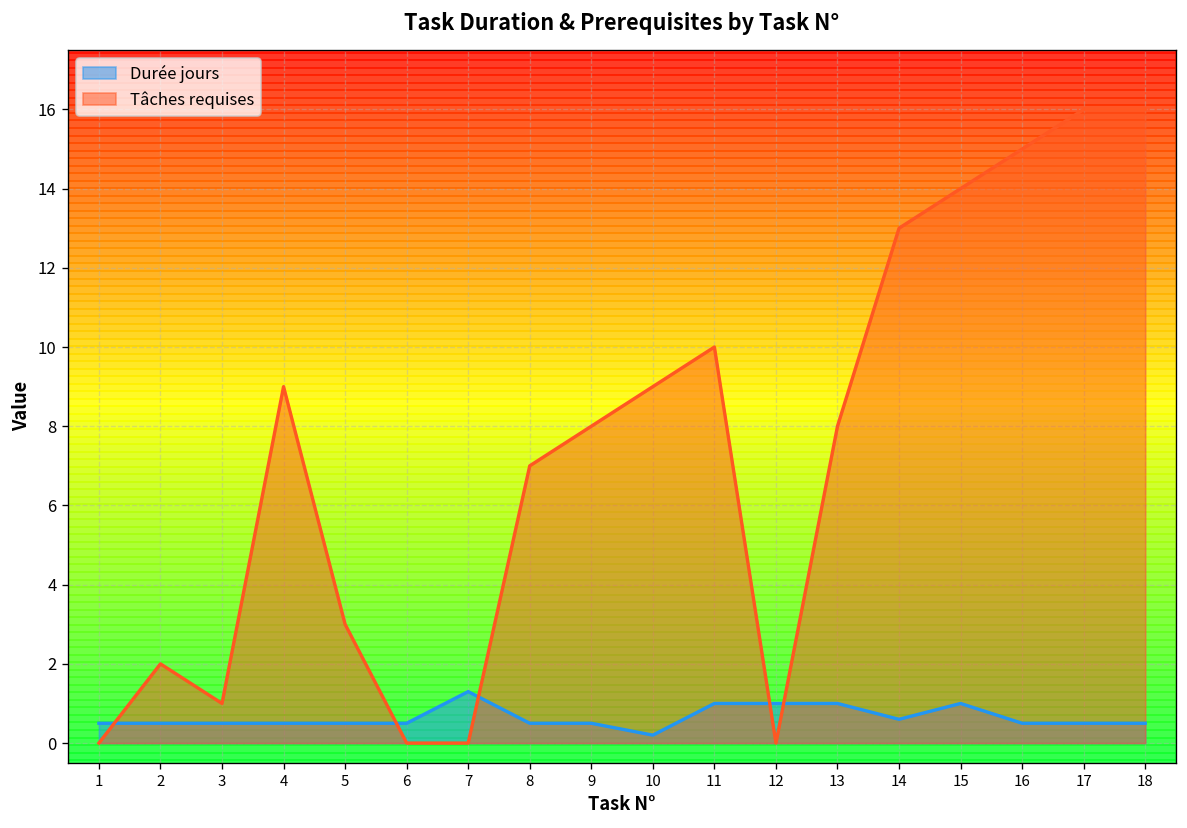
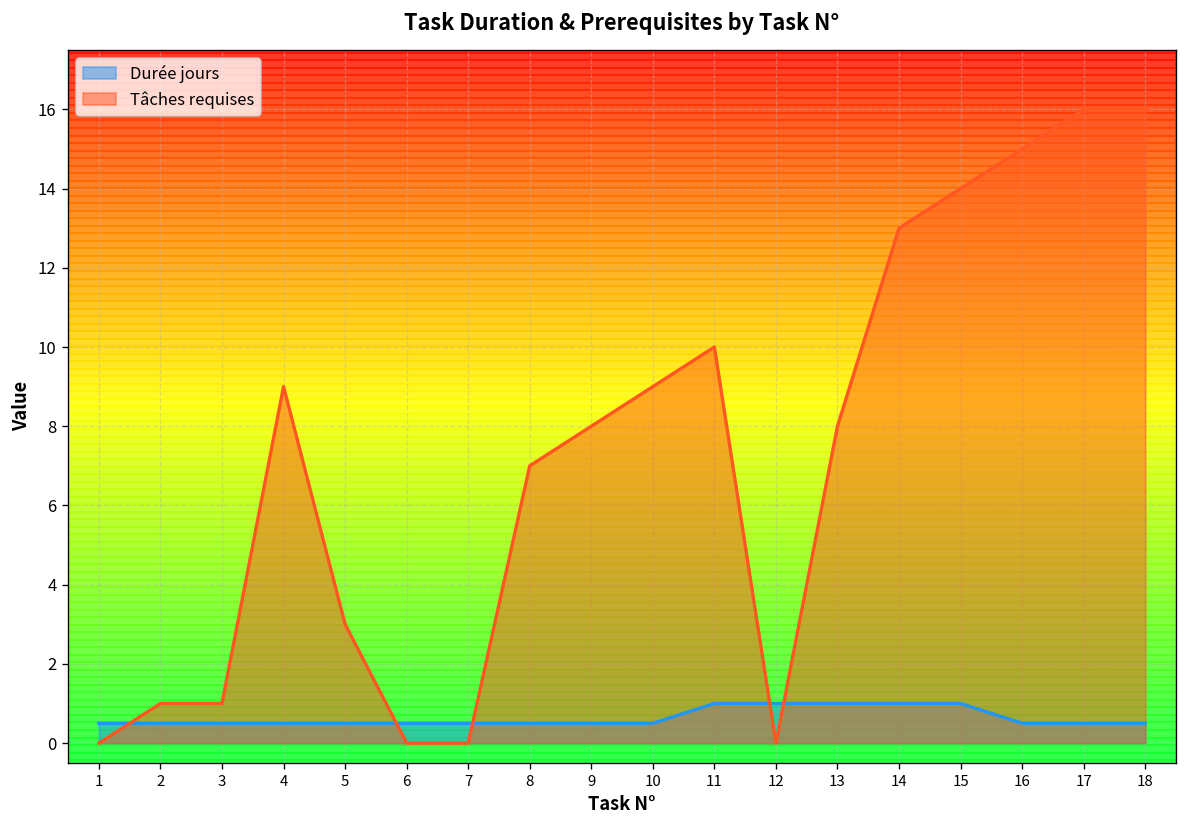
  {
    "Durée jours": {
      "1": 0.5,
      "2": 0.5,
      "3": 0.5,
      "4": 0.5,
      "5": 0.5,
      "6": 0.5,
-     "7": 1.3,
+     "7": 0.5,
      "8": 0.5,
      "9": 0.5,
-     "10": 0.2,
+     "10": 0.5,
      "11": 1.0,
      "12": 1.0,
      "13": 1.0,
-     "14": 0.6,
+     "14": 1.0,
      "15": 1.0,
      "16": 0.5,
      "17": 0.5,
      "18": 0.5
    },
    "Tâches requises": {
      "1": 0,
-     "2": 2,
+     "2": 1,
      "3": 1,
      "4": 9,
      "5": 3,
      "6": 0,
      "7": 0,
      "8": 7,
      "9": 8,
      "10": 9,
      "11": 10,
      "12": 0,
      "13": 8,
      "14": 13,
      "15": 14,
      "16": 15,
      "17": 16,
      "18": 16
    }
  }
